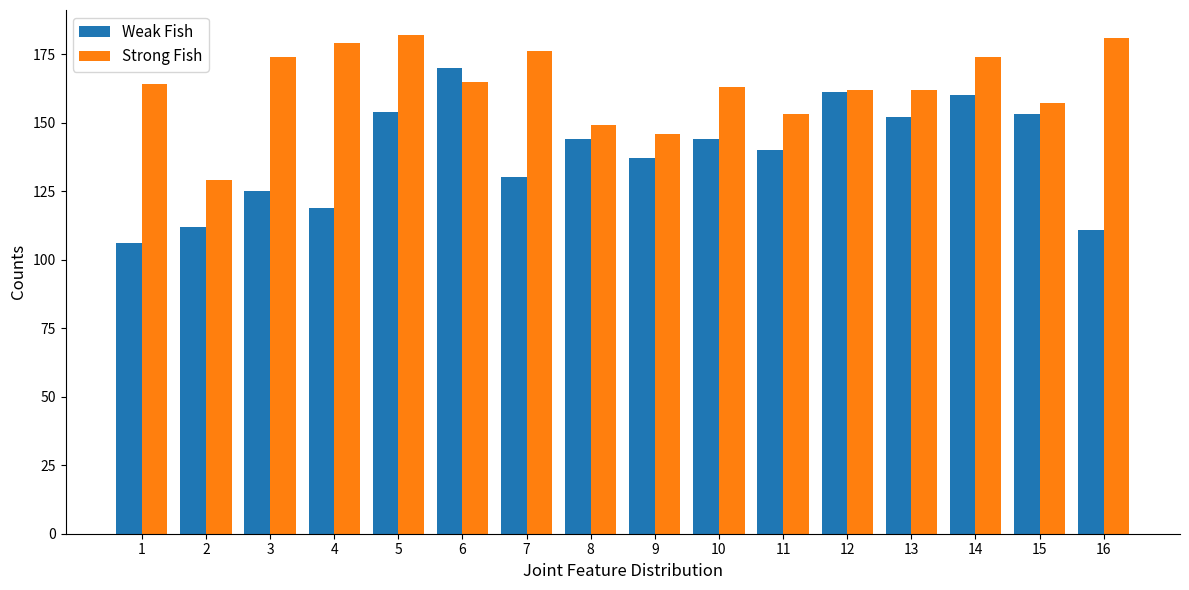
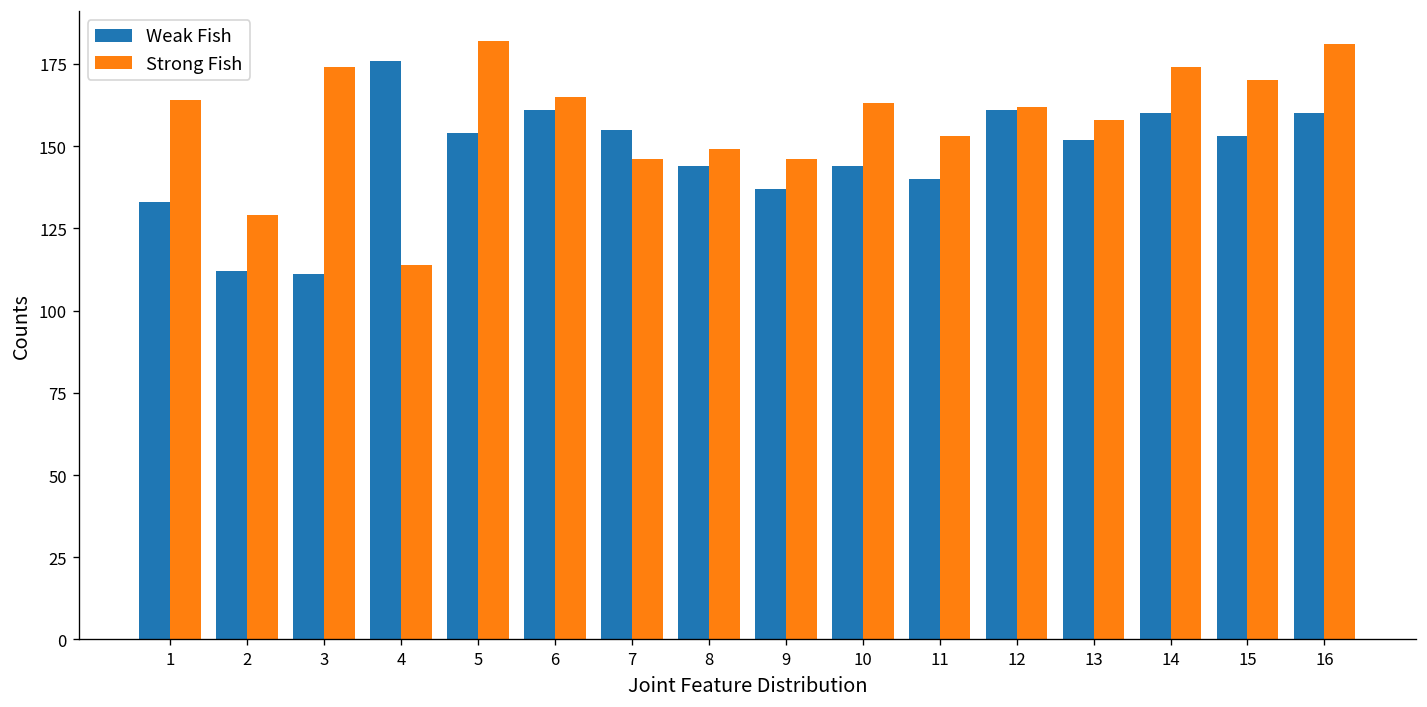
  {
    "Weak Fish": {
-     "1": 106,
+     "1": 133,
      "2": 112,
-     "3": 125,
-     "4": 119,
+     "3": 111,
+     "4": 176,
      "5": 154,
-     "6": 170,
-     "7": 130,
+     "6": 161,
+     "7": 155,
      "8": 144,
      "9": 137,
      "10": 144,
      "11": 140,
      "12": 161,
      "13": 152,
      "14": 160,
      "15": 153,
-     "16": 111
+     "16": 160
    },
    "Strong Fish": {
      "1": 164,
      "2": 129,
      "3": 174,
-     "4": 179,
+     "4": 114,
      "5": 182,
      "6": 165,
-     "7": 176,
+     "7": 146,
      "8": 149,
      "9": 146,
      "10": 163,
      "11": 153,
      "12": 162,
-     "13": 162,
+     "13": 158,
      "14": 174,
-     "15": 157,
+     "15": 170,
      "16": 181
    }
  }
